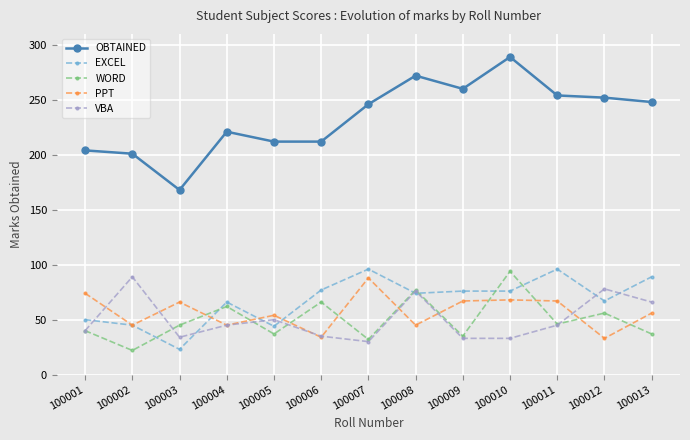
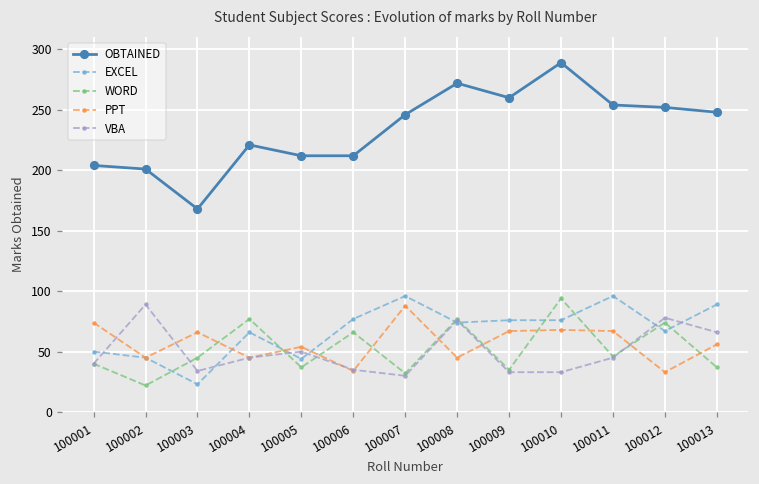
  {
    "OBTAINED": {
      "100001": 204,
      "100002": 201,
      "100003": 168,
      "100004": 221,
      "100005": 212,
      "100006": 212,
      "100007": 246,
      "100008": 272,
      "100009": 260,
      "100010": 289,
      "100011": 254,
      "100012": 252,
      "100013": 248
    },
    "WORD": {
      "100002": 22,
      "100003": 45,
-     "100004": 62,
+     "100004": 77,
      "100005": 37,
      "100006": 66,
      "100010": 94,
-     "100012": 56,
+     "100012": 74,
      "100013": 37
    },
    "PPT": {
      "100001": 74,
      "100003": 66,
      "100005": 54,
      "100007": 88,
      "100008": 45,
      "100009": 67,
      "100010": 68,
      "100011": 67,
      "100012": 33,
      "100013": 56
    }
  }
